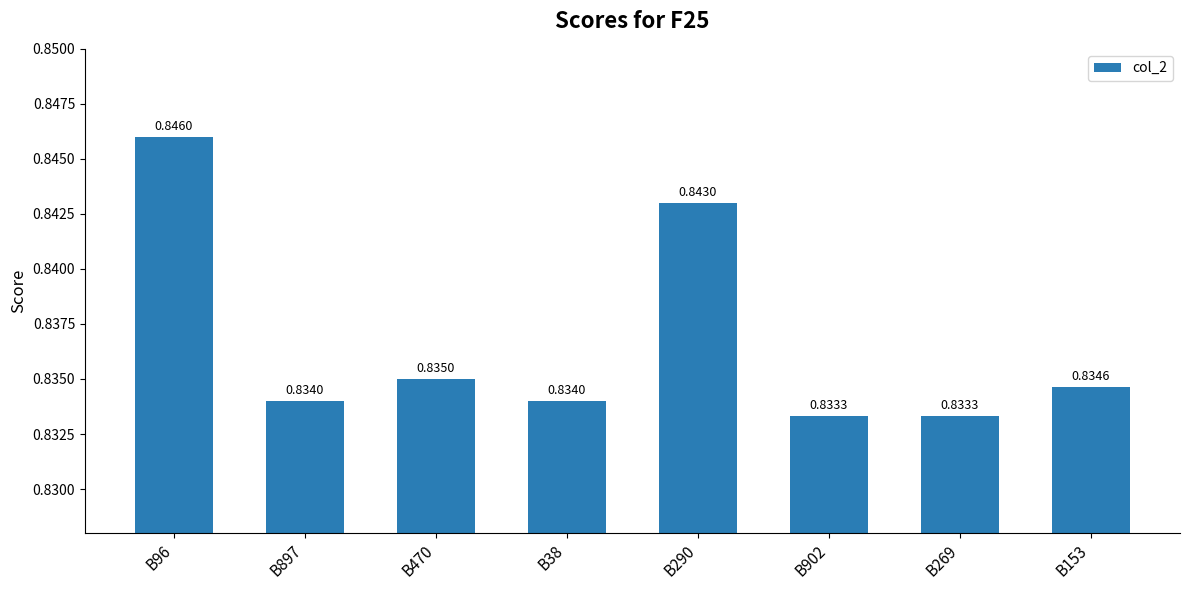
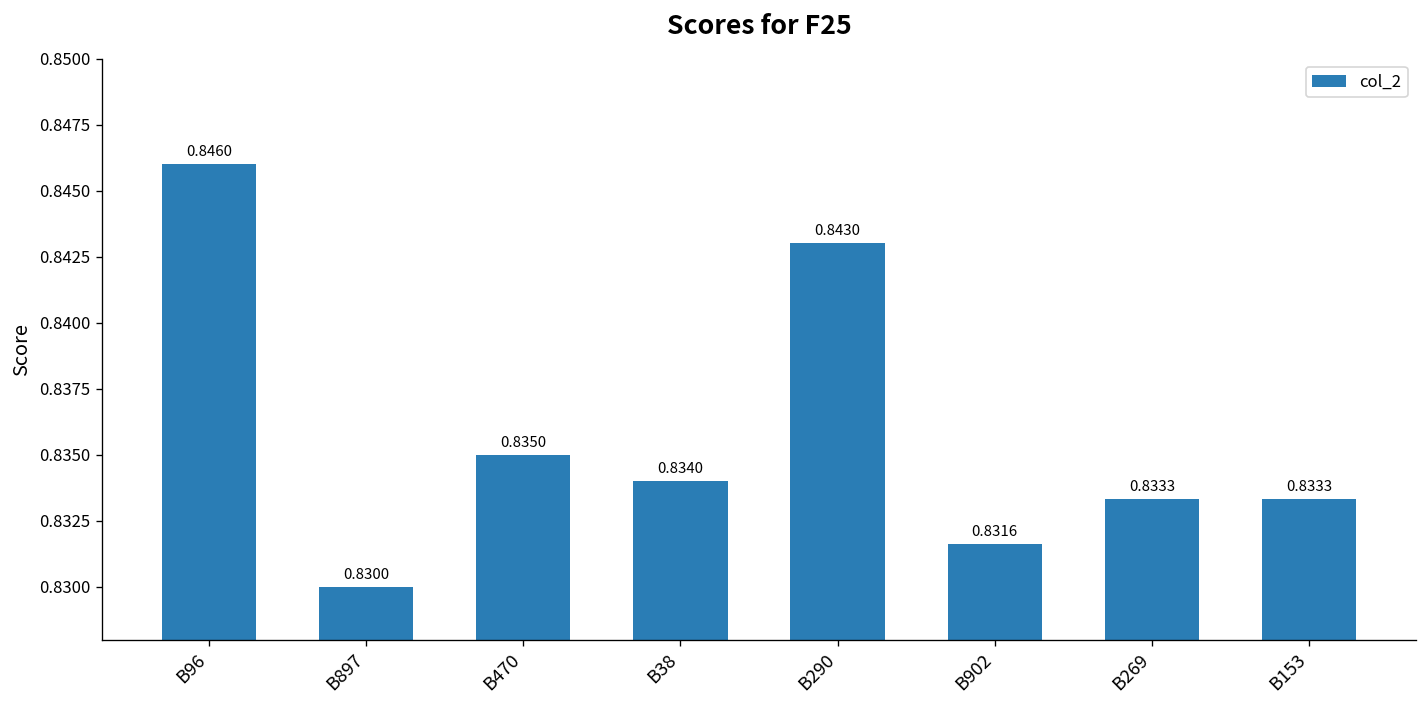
  {
    "B96": 0.8460,
-   "B897": 0.8340,
+   "B897": 0.8300,
    "B470": 0.8350,
    "B38": 0.8340,
    "B290": 0.8430,
-   "B902": 0.8333,
+   "B902": 0.8316,
    "B269": 0.8333,
-   "B153": 0.8346
+   "B153": 0.8333
  }
